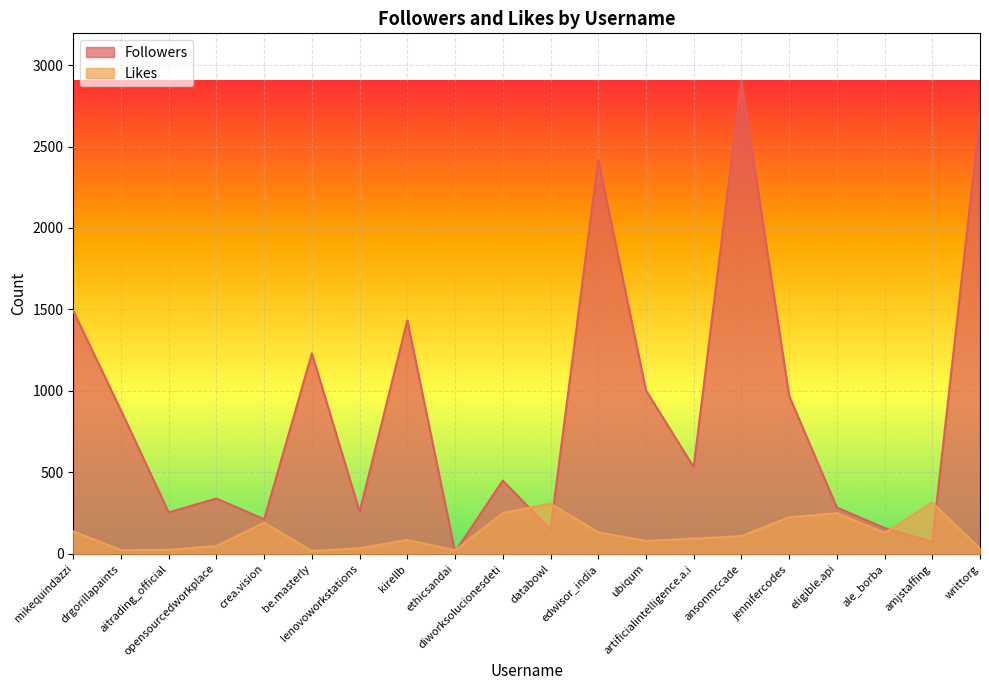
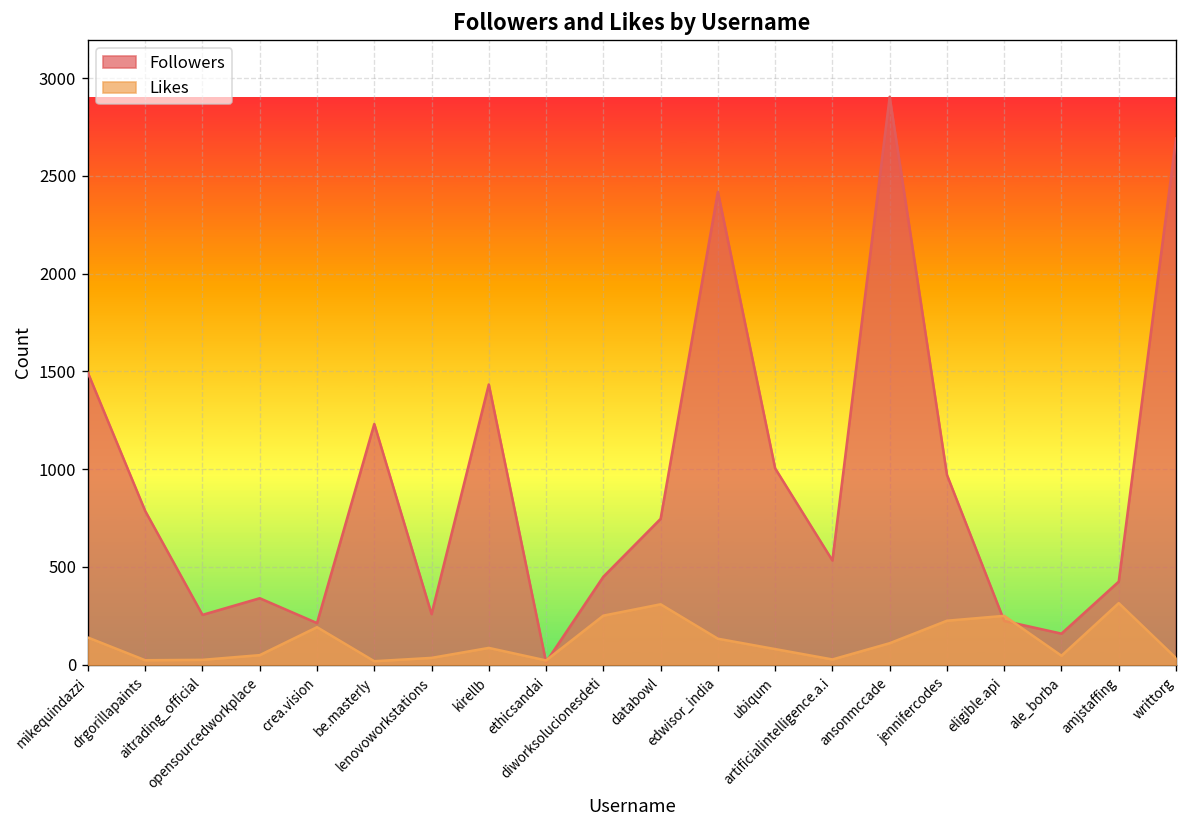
  {
    "Followers": {
      "mikequindazzi": 1490,
-     "drgorillapaints": 880,
+     "drgorillapaints": 790,
      "aitrading_official": 260,
      "opensourcedworkplace": 340,
      "crea.vision": 210,
      "be.masterly": 1230,
      "lenovoworkstations": 260,
      "kirellb": 1430,
      "diworksolucionesdeti": 450,
-     "databowl": 150,
+     "databowl": 750,
      "edwisor_india": 2420,
      "ubiqum": 1000,
      "artificialintelligence.a.i": 530,
      "ansonmccade": 2900,
      "jennifercodes": 970,
-     "eligible.api": 290,
+     "eligible.api": 220,
      "ale_borba": 160,
-     "amjstaffing": 80,
+     "amjstaffing": 430,
      "writtorg": 2690
    },
    "Likes": {
      "mikequindazzi": 140,
      "drgorillapaints": 20,
      "aitrading_official": 30,
      "opensourcedworkplace": 50,
      "crea.vision": 190,
      "be.masterly": 20,
      "lenovoworkstations": 40,
      "kirellb": 90,
      "diworksolucionesdeti": 250,
      "databowl": 310,
      "edwisor_india": 130,
      "ubiqum": 80,
-     "artificialintelligence.a.i": 90,
+     "artificialintelligence.a.i": 30,
      "ansonmccade": 110,
      "jennifercodes": 230,
      "eligible.api": 250,
-     "ale_borba": 130,
+     "ale_borba": 50,
      "amjstaffing": 320,
      "writtorg": 30
    }
  }
